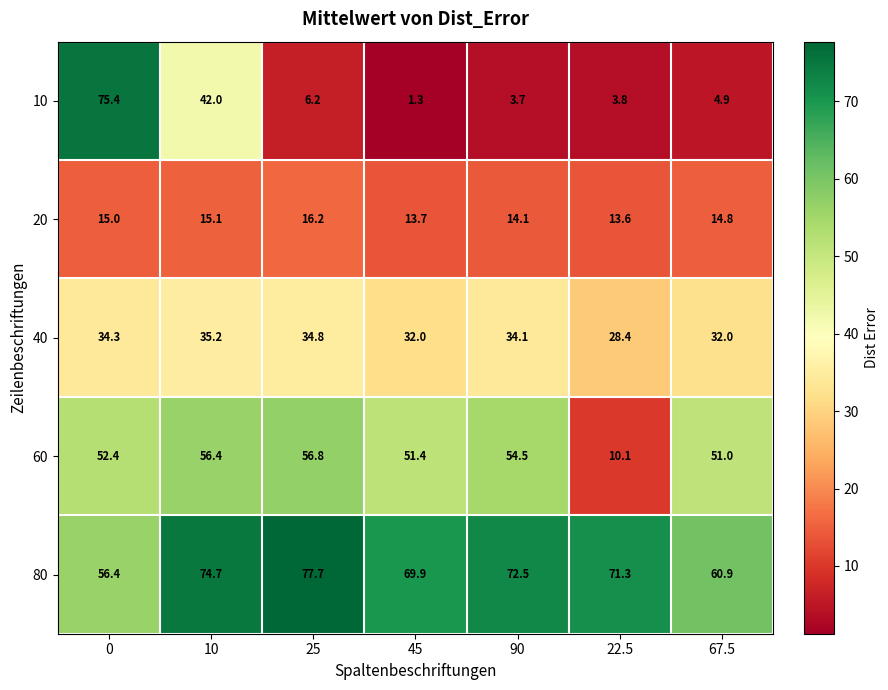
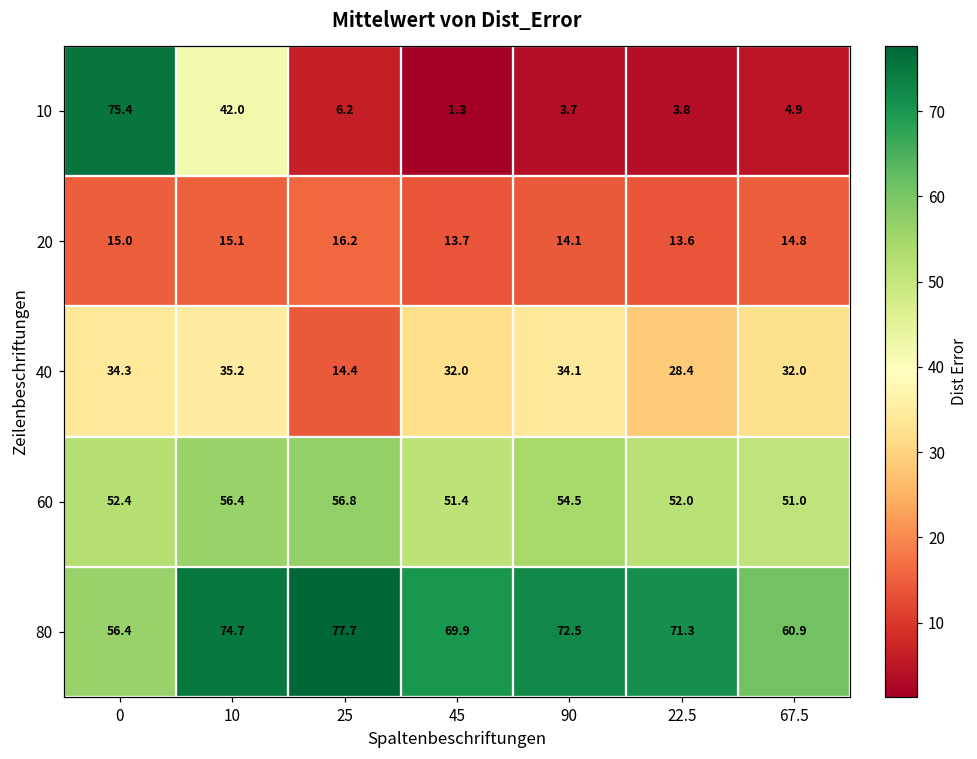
  {
    "10": {
      "0": 75.4,
      "10": 42.0,
      "25": 6.2,
      "45": 1.3,
      "90": 3.7,
      "22.5": 3.8,
      "67.5": 4.9
    },
    "20": {
      "0": 15.0,
      "10": 15.1,
      "25": 16.2,
      "45": 13.7,
      "90": 14.1,
      "22.5": 13.6,
      "67.5": 14.8
    },
    "40": {
      "0": 34.3,
      "10": 35.2,
-     "25": 34.8,
+     "25": 14.4,
      "45": 32.0,
      "90": 34.1,
      "22.5": 28.4,
      "67.5": 32.0
    },
    "60": {
      "0": 52.4,
      "10": 56.4,
      "25": 56.8,
      "45": 51.4,
      "90": 54.5,
-     "22.5": 10.1,
+     "22.5": 52.0,
      "67.5": 51.0
    },
    "80": {
      "0": 56.4,
      "10": 74.7,
      "25": 77.7,
      "45": 69.9,
      "90": 72.5,
      "22.5": 71.3,
      "67.5": 60.9
    }
  }
